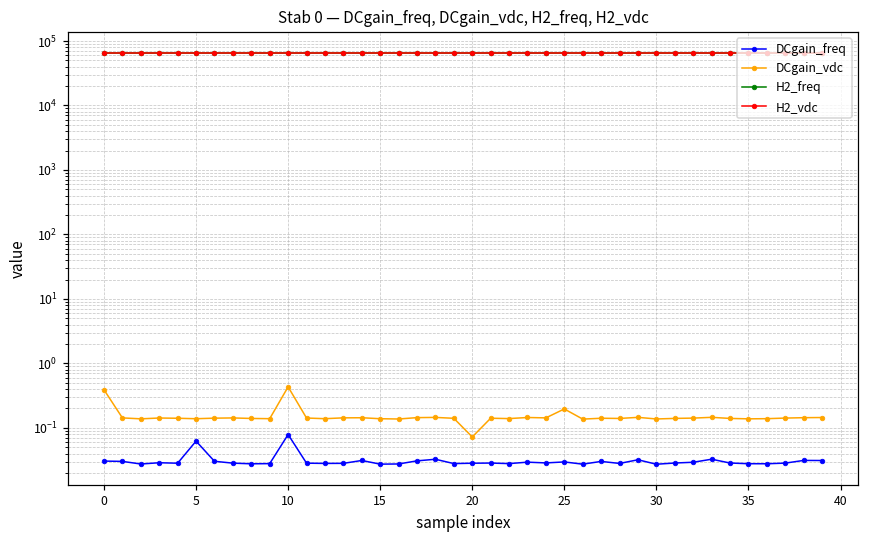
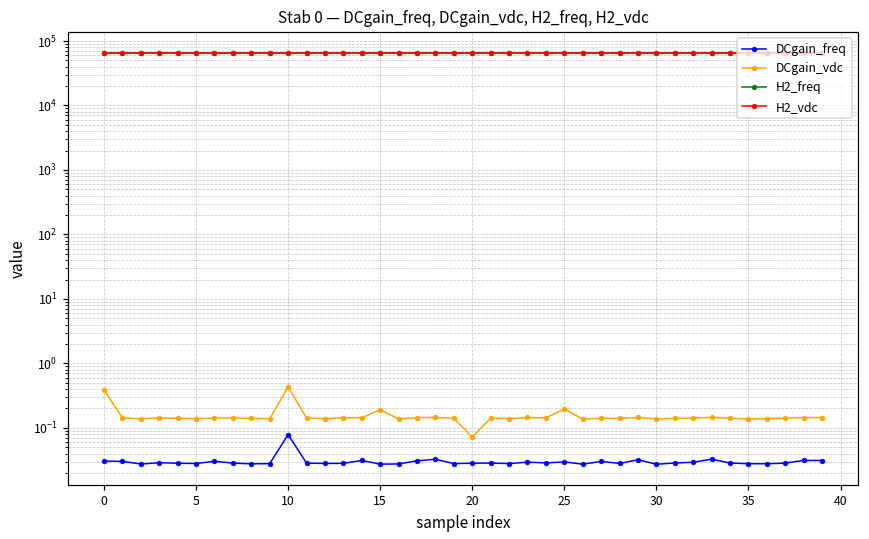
  {
    "DCgain_freq": {
      "0": 0.03,
-     "5": 0.06,
+     "5": 0.03,
      "10": 0.08,
      "15": 0.03,
      "20": 0.03,
      "25": 0.03,
      "30": 0.03,
      "35": 0.03
    },
    "DCgain_vdc": {
      "0": 0.4,
      "5": 0.14,
      "10": 0.4,
-     "15": 0.14,
+     "15": 0.19,
      "20": 0.07,
      "25": 0.20,
      "30": 0.14,
      "35": 0.14
    },
    "H2_vdc": {
      "0": 70000,
      "5": 70000,
      "10": 70000,
      "15": 70000,
      "20": 70000,
      "25": 70000,
      "30": 70000
    }
  }
